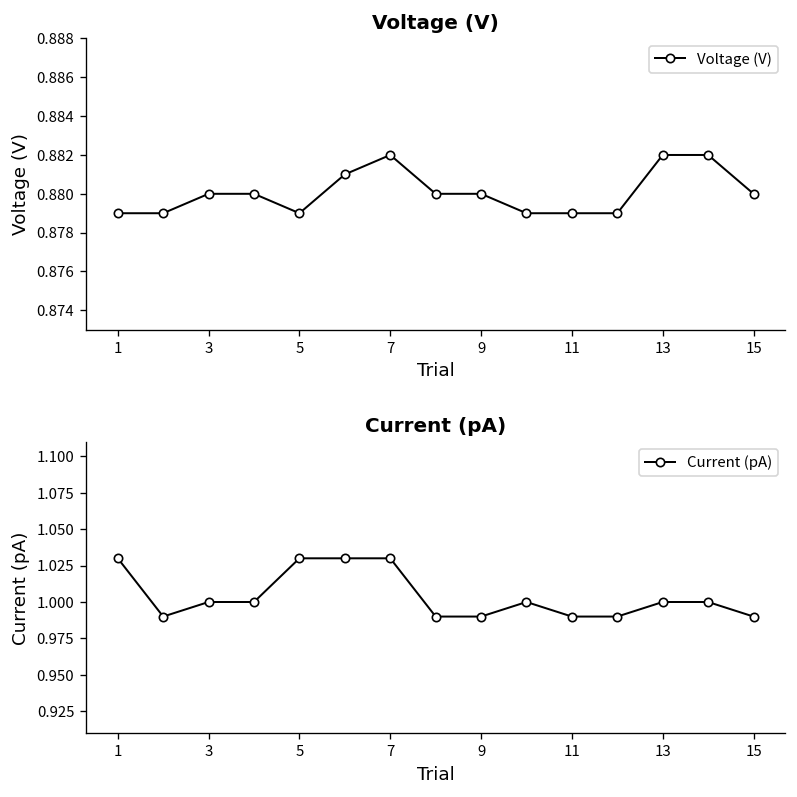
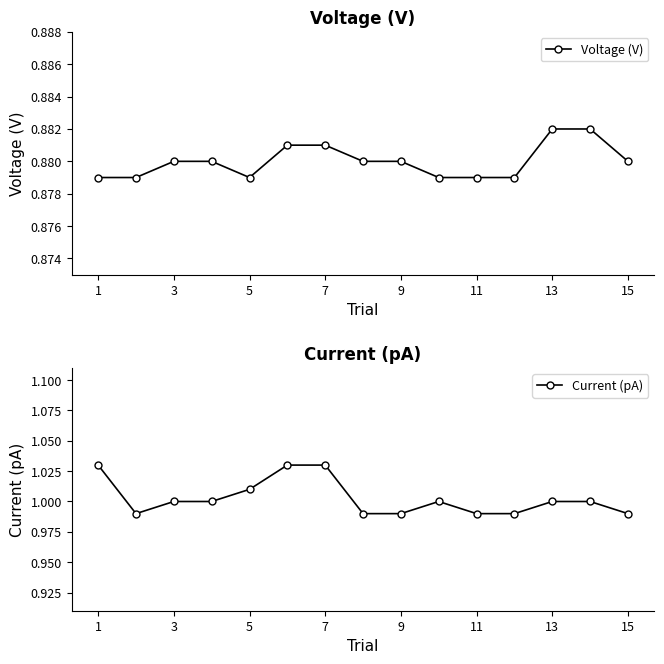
  {
    "Voltage (V)": {
      "1": 0.879,
      "3": 0.880,
      "5": 0.879,
-     "7": 0.882,
+     "7": 0.881,
      "9": 0.880,
      "11": 0.879,
      "13": 0.882,
      "15": 0.880
    },
    "Current (pA)": {
      "1": 1.03,
      "3": 1.00,
-     "5": 1.03,
+     "5": 1.01,
      "7": 1.03,
      "9": 0.99,
      "11": 0.99,
      "13": 1.00,
      "15": 0.99
    }
  }
